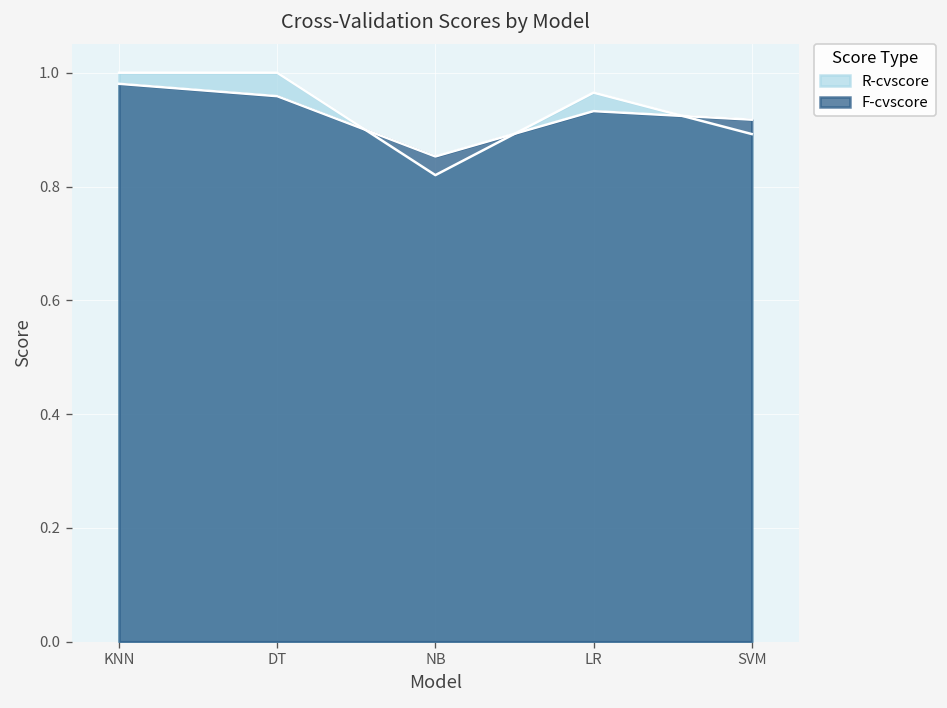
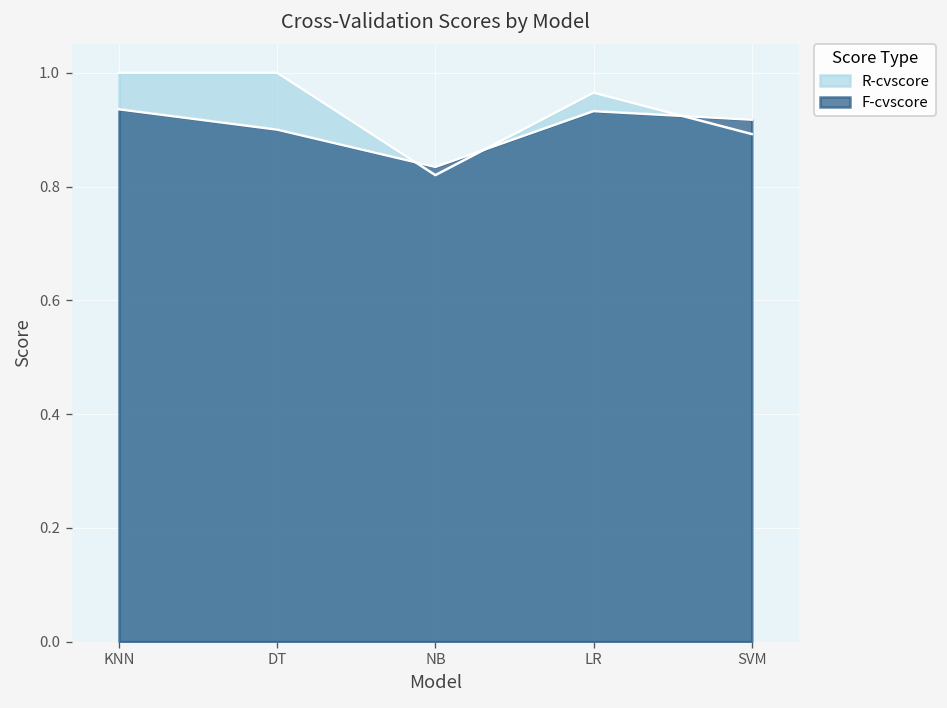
  {
    "R-cvscore": {
      "KNN": 1.00,
      "DT": 1.00,
      "NB": 0.82,
      "LR": 0.97,
      "SVM": 0.89
    },
    "F-cvscore": {
-     "KNN": 0.98,
-     "DT": 0.96,
-     "NB": 0.85,
+     "KNN": 0.94,
+     "DT": 0.90,
+     "NB": 0.83,
      "LR": 0.93,
      "SVM": 0.92
    }
  }
